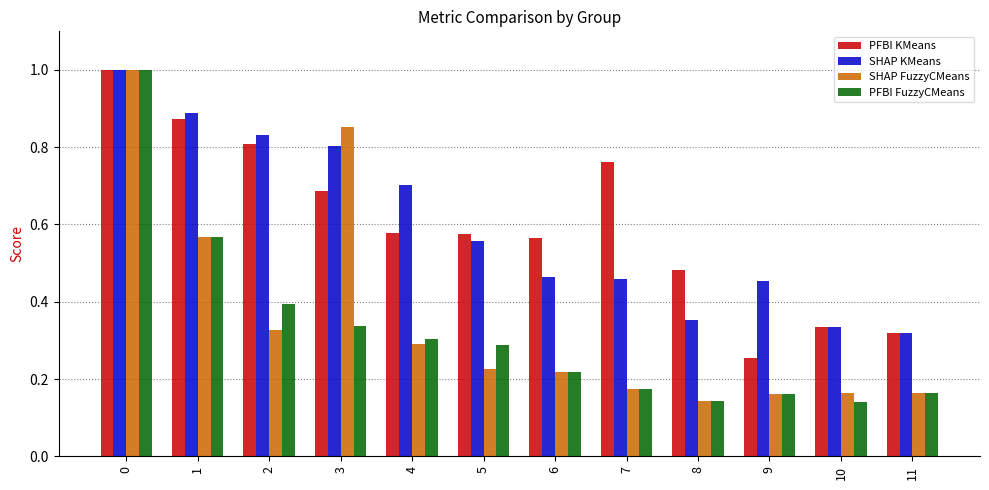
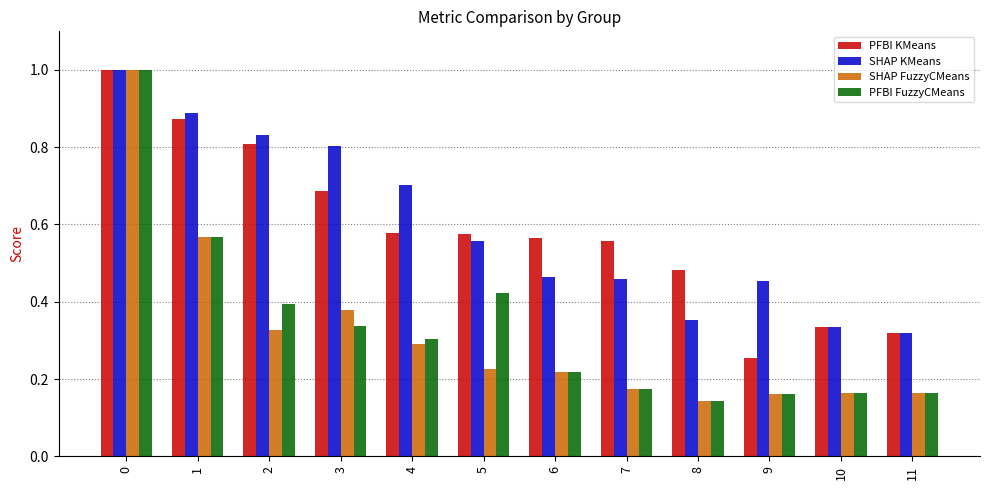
  {
    "PFBI KMeans": {
      "0": 1.00,
      "1": 0.87,
      "2": 0.81,
      "3": 0.69,
      "4": 0.58,
      "5": 0.58,
      "6": 0.57,
-     "7": 0.76,
+     "7": 0.56,
      "8": 0.48,
      "9": 0.25,
      "10": 0.33,
      "11": 0.32
    },
    "SHAP KMeans": {
      "0": 1.00,
      "1": 0.89,
      "2": 0.83,
      "3": 0.80,
      "4": 0.70,
      "5": 0.56,
      "6": 0.46,
      "7": 0.46,
      "8": 0.35,
      "9": 0.45,
      "10": 0.33,
      "11": 0.32
    },
    "SHAP FuzzyCMeans": {
      "0": 1.00,
      "1": 0.57,
      "2": 0.33,
-     "3": 0.85,
+     "3": 0.38,
      "4": 0.29,
      "5": 0.23,
      "6": 0.22,
      "7": 0.17,
      "8": 0.14,
      "9": 0.16,
      "10": 0.16,
      "11": 0.16
    },
    "PFBI FuzzyCMeans": {
      "0": 1.00,
      "1": 0.57,
      "2": 0.39,
      "3": 0.34,
      "4": 0.30,
-     "5": 0.29,
+     "5": 0.42,
      "6": 0.22,
      "7": 0.17,
      "8": 0.14,
      "9": 0.16,
-     "10": 0.14,
+     "10": 0.16,
      "11": 0.16
    }
  }
